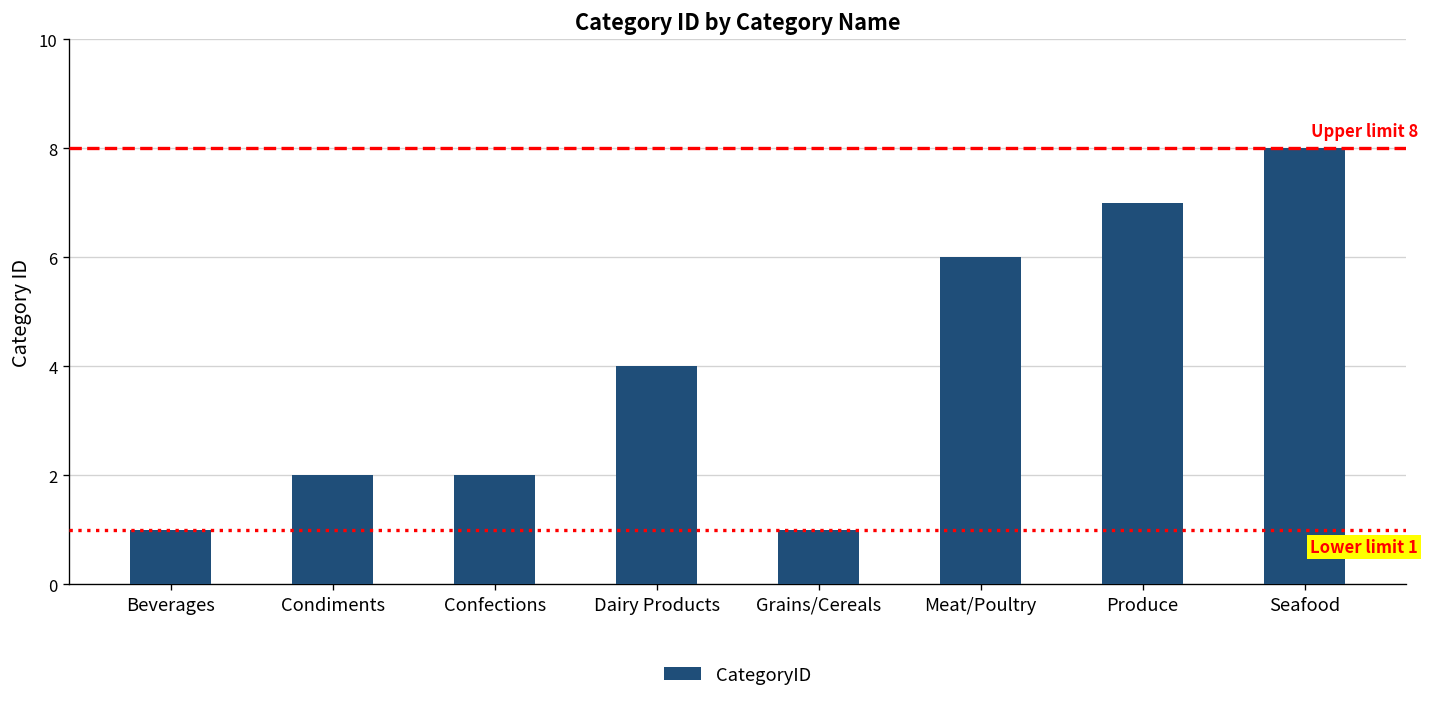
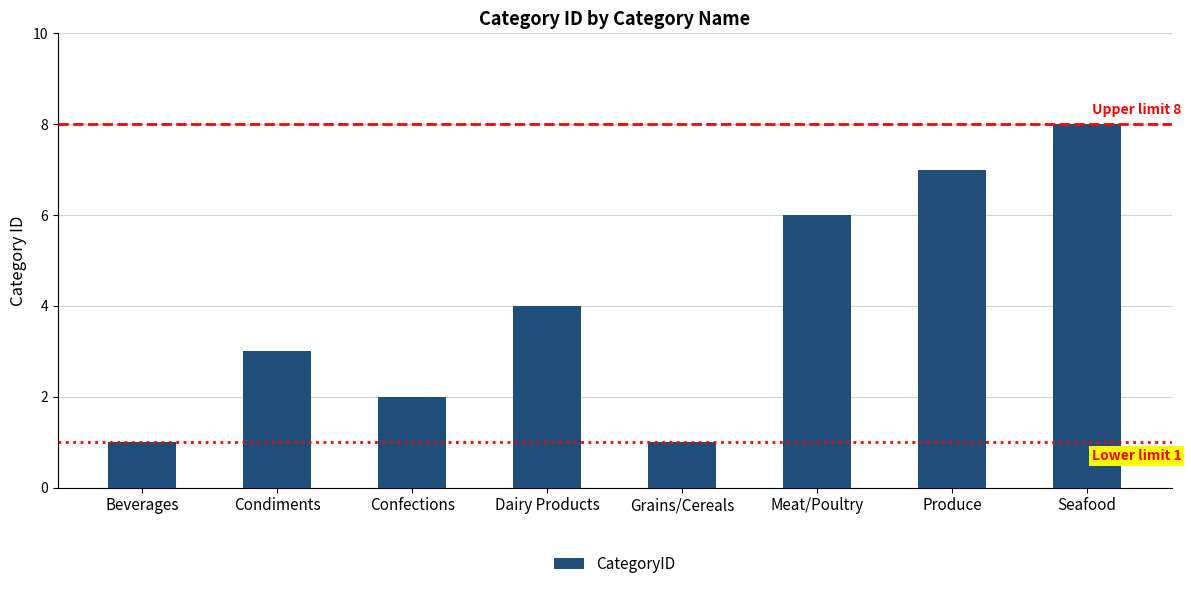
  {
    "Beverages": 1,
-   "Condiments": 2,
+   "Condiments": 3,
    "Confections": 2,
    "Dairy Products": 4,
    "Grains/Cereals": 1,
    "Meat/Poultry": 6,
    "Produce": 7
  }
